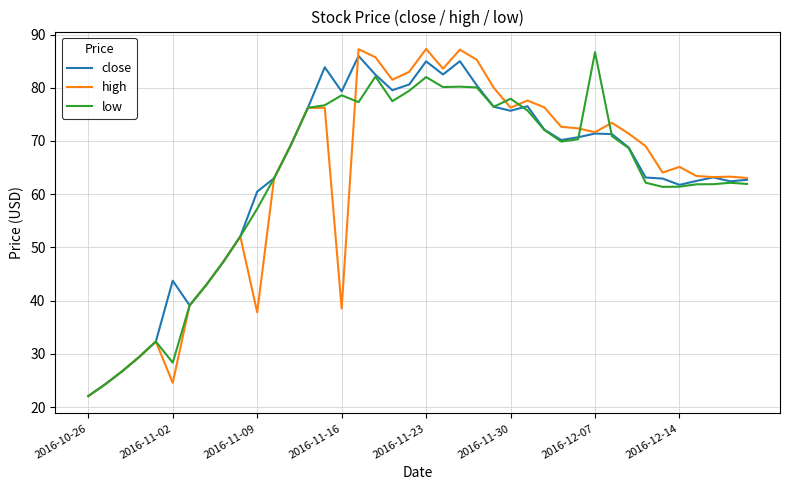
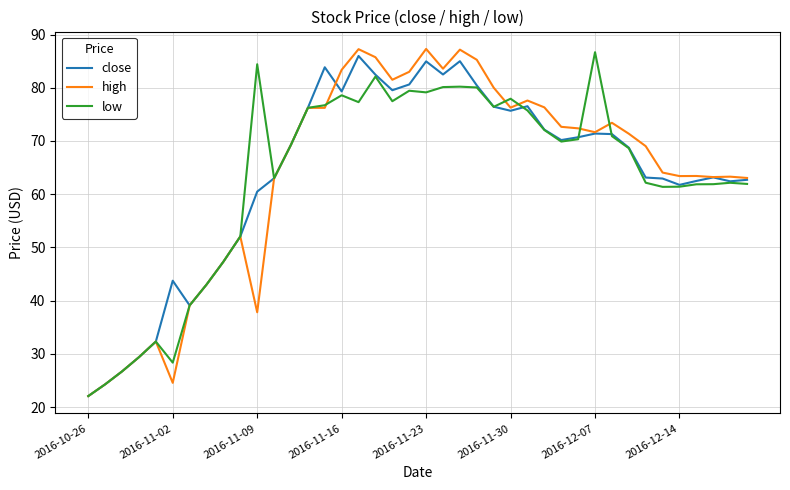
  {
    "close": {
      "2016-11-02": 44,
      "2016-11-09": 60,
      "2016-11-16": 79,
      "2016-11-23": 85,
      "2016-11-30": 76
    },
    "high": {
      "2016-11-02": 25,
      "2016-11-09": 38,
-     "2016-11-16": 39,
+     "2016-11-16": 83,
      "2016-11-23": 87,
      "2016-11-30": 76,
-     "2016-12-14": 65
+     "2016-12-14": 63
    },
    "low": {
      "2016-11-02": 28,
-     "2016-11-09": 57,
+     "2016-11-09": 84,
      "2016-11-16": 79,
-     "2016-11-23": 82,
+     "2016-11-23": 79,
      "2016-11-30": 78,
      "2016-12-07": 87
    }
  }
